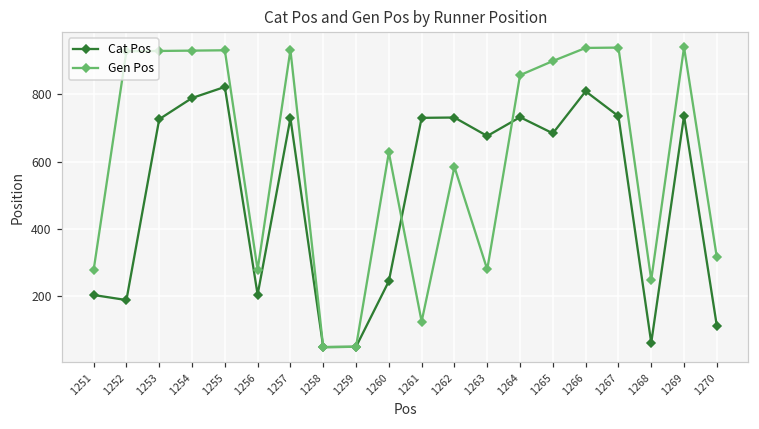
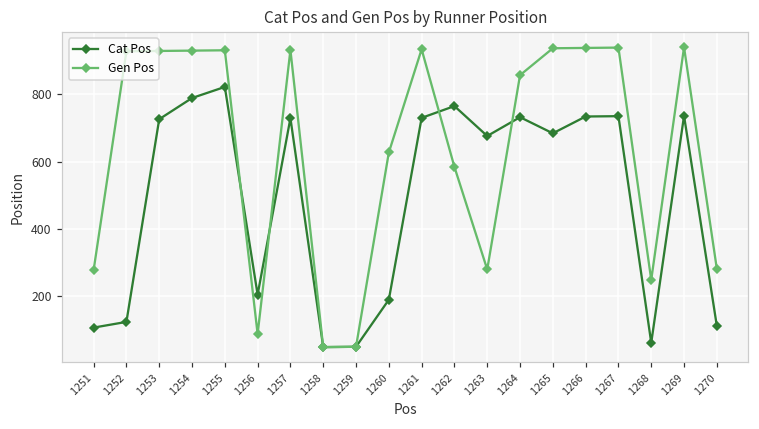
  {
    "Cat Pos": {
-     "1251": 200,
-     "1252": 190,
+     "1251": 110,
+     "1252": 120,
      "1253": 730,
      "1254": 790,
      "1255": 820,
      "1256": 200,
      "1257": 730,
-     "1260": 240,
+     "1260": 190,
      "1261": 730,
-     "1262": 730,
+     "1262": 770,
      "1263": 680,
      "1264": 730,
      "1265": 680,
-     "1266": 810,
+     "1266": 730,
      "1267": 740,
      "1268": 60,
      "1269": 740,
      "1270": 110
    },
    "Gen Pos": {
      "1251": 280,
      "1253": 930,
      "1254": 930,
      "1255": 930,
-     "1256": 280,
+     "1256": 90,
      "1257": 930,
      "1260": 630,
-     "1261": 120,
+     "1261": 930,
      "1262": 580,
      "1263": 280,
      "1264": 860,
-     "1265": 900,
+     "1265": 940,
      "1266": 940,
      "1267": 940,
      "1268": 250,
      "1269": 940,
-     "1270": 320
+     "1270": 280
    }
  }
